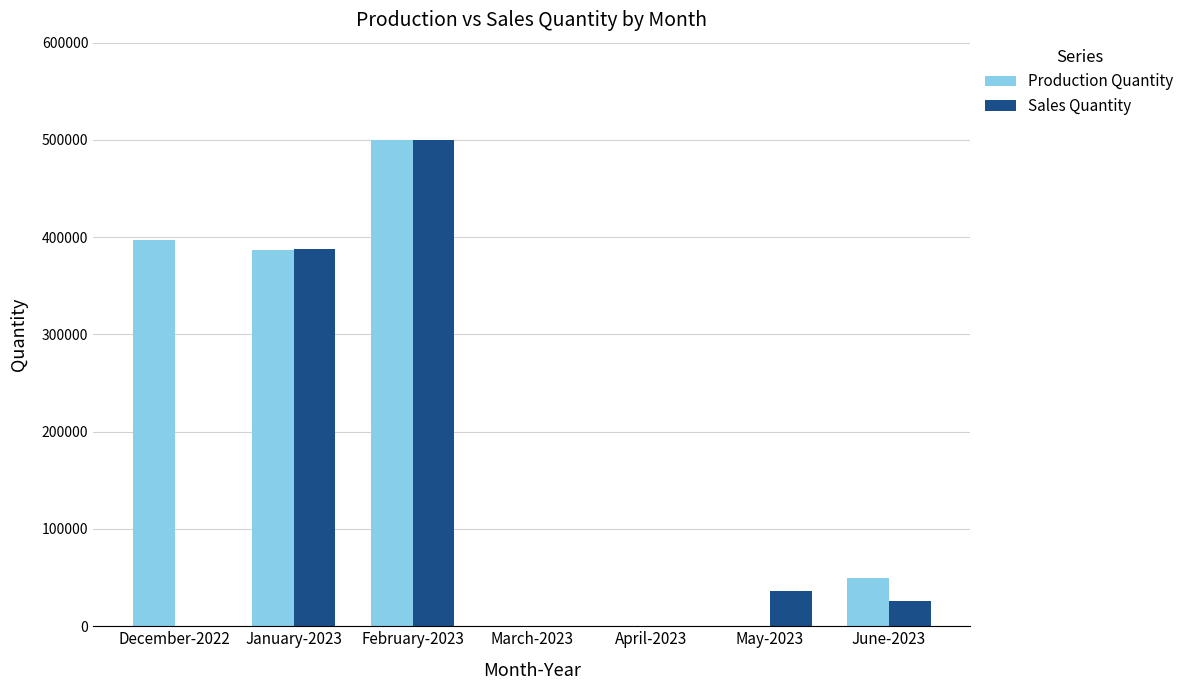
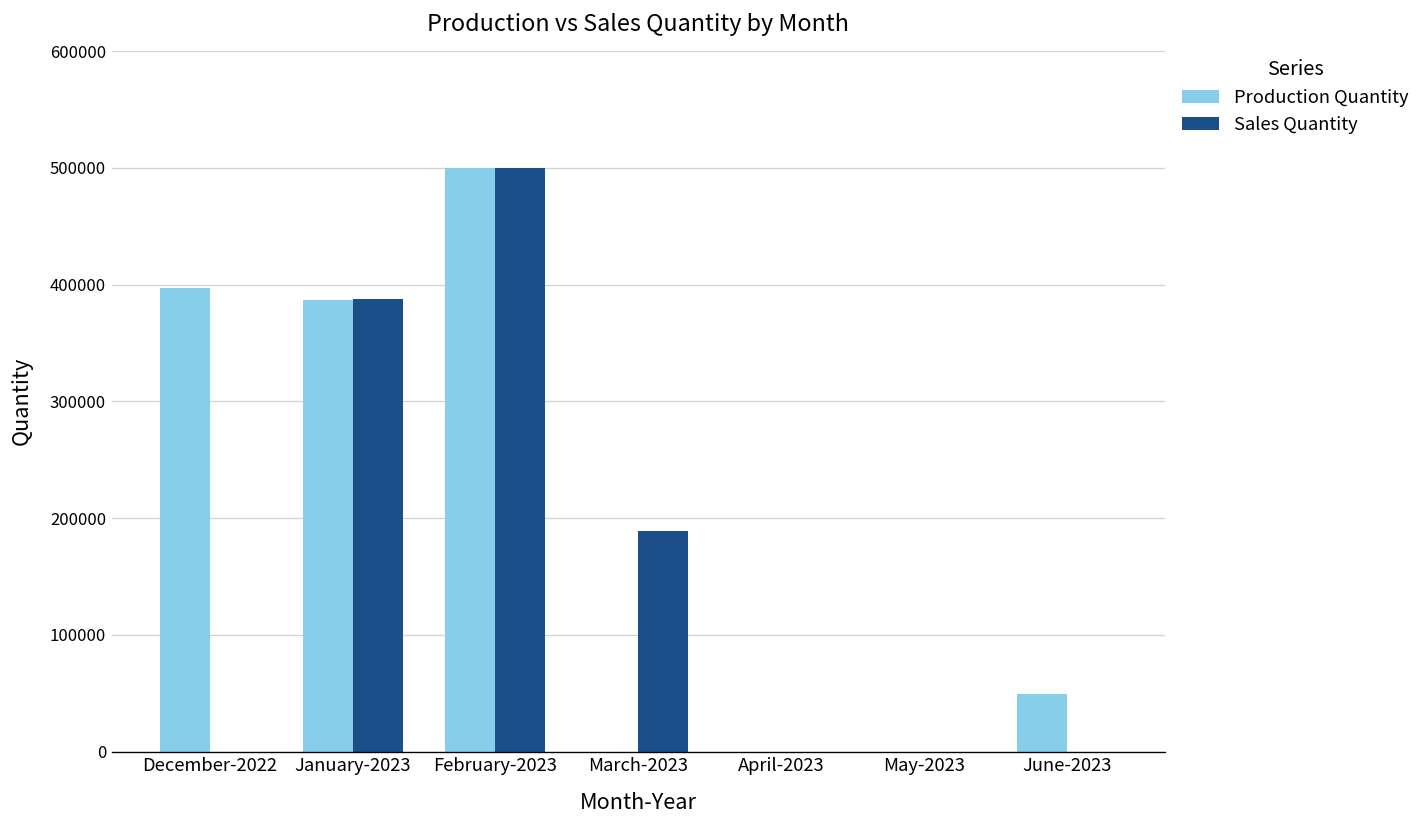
  {
    "Production Quantity": {
      "December-2022": 400000,
      "January-2023": 390000,
      "February-2023": 500000,
      "March-2023": 0,
      "April-2023": 0,
      "May-2023": 0,
      "June-2023": 50000
    },
    "Sales Quantity": {
      "December-2022": 0,
      "January-2023": 390000,
      "February-2023": 500000,
-     "March-2023": 0,
+     "March-2023": 190000,
      "April-2023": 0,
-     "May-2023": 40000,
-     "June-2023": 30000
+     "May-2023": 0,
+     "June-2023": 0
    }
  }
